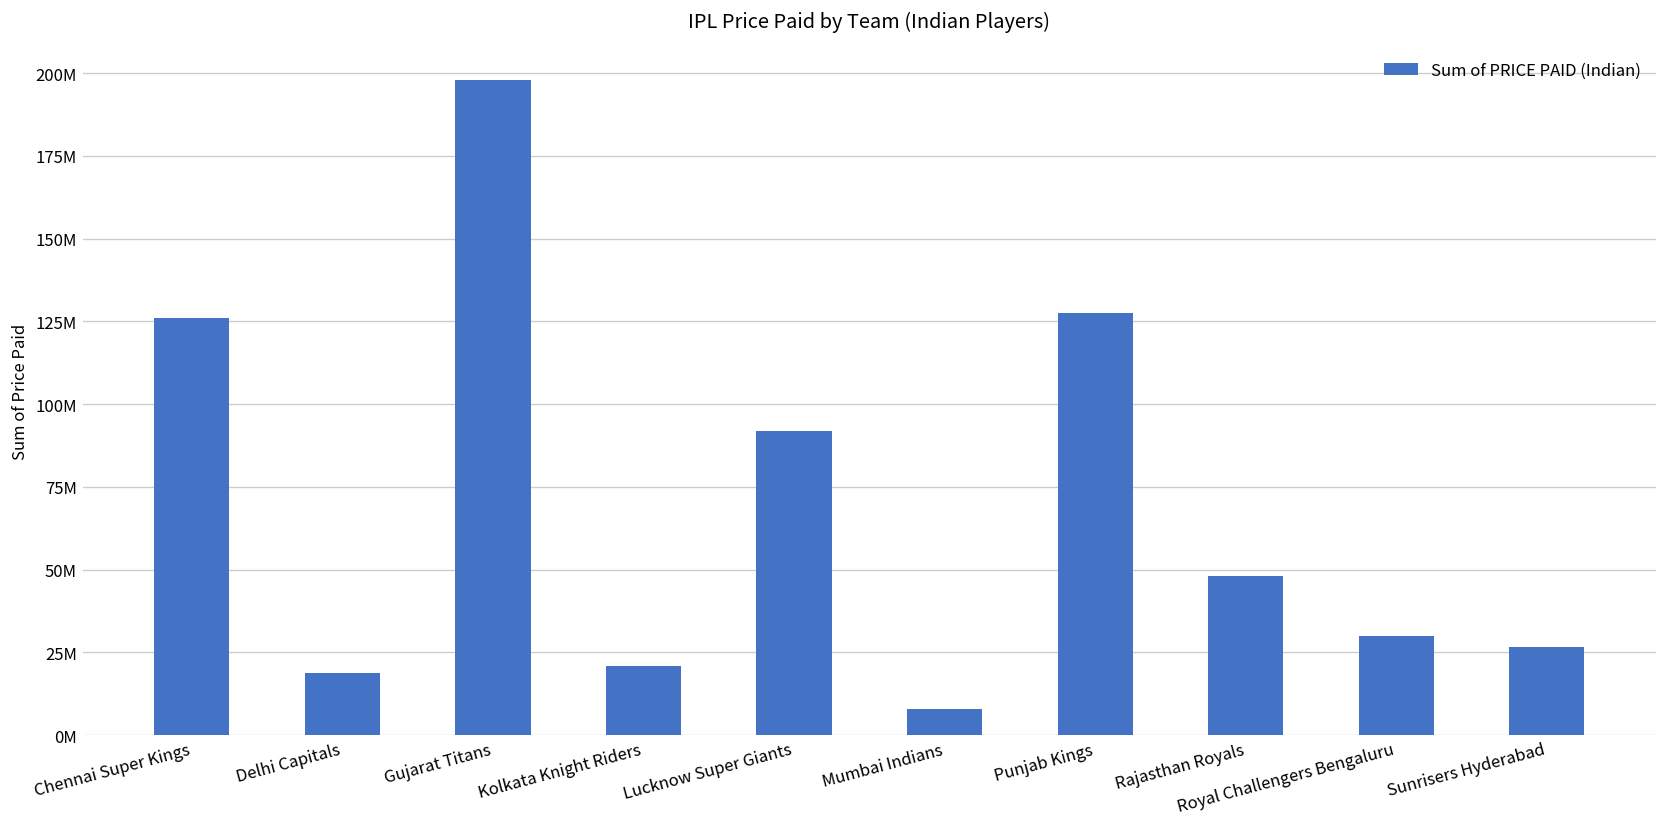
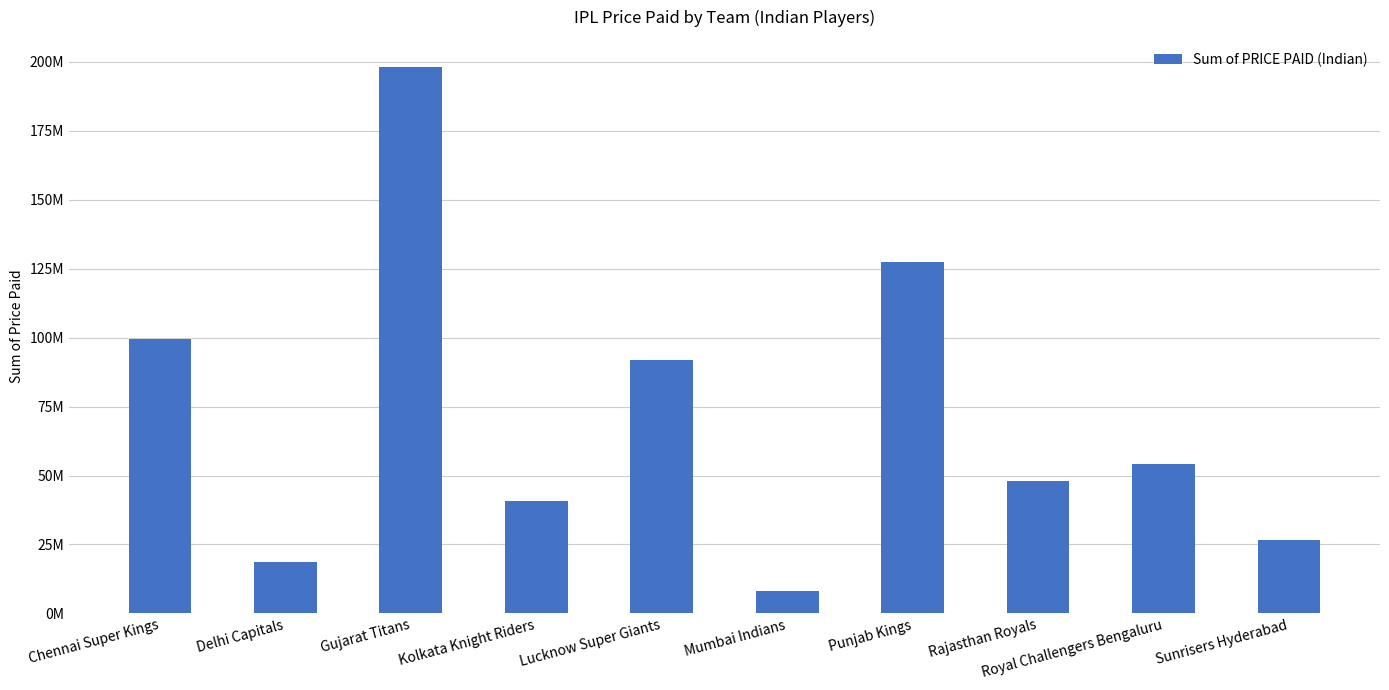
  {
-   "Chennai Super Kings": 126000000,
+   "Chennai Super Kings": 100000000,
    "Delhi Capitals": 19000000,
    "Gujarat Titans": 198000000,
-   "Kolkata Knight Riders": 21000000,
+   "Kolkata Knight Riders": 41000000,
    "Lucknow Super Giants": 92000000,
    "Mumbai Indians": 8000000,
    "Punjab Kings": 128000000,
    "Rajasthan Royals": 48000000,
-   "Royal Challengers Bengaluru": 30000000,
+   "Royal Challengers Bengaluru": 54000000,
    "Sunrisers Hyderabad": 27000000
  }
